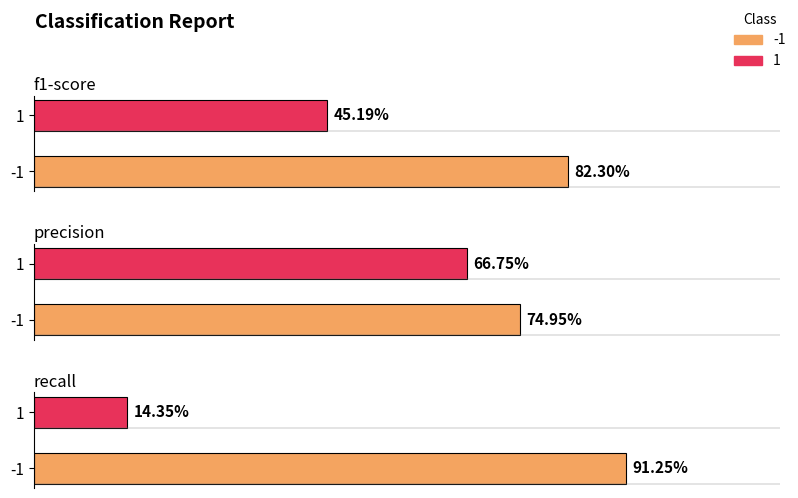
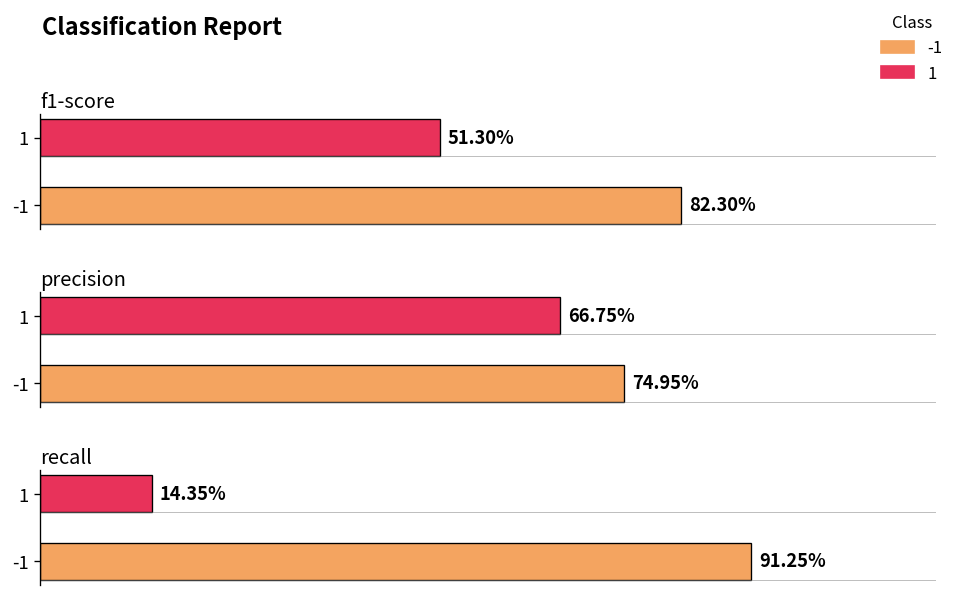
  {
    "f1-score": {
-     "1": "45.19%",
+     "1": "51.30%",
      "-1": "82.30%"
    },
    "precision": {
      "1": "66.75%",
      "-1": "74.95%"
    },
    "recall": {
      "1": "14.35%",
      "-1": "91.25%"
    }
  }
